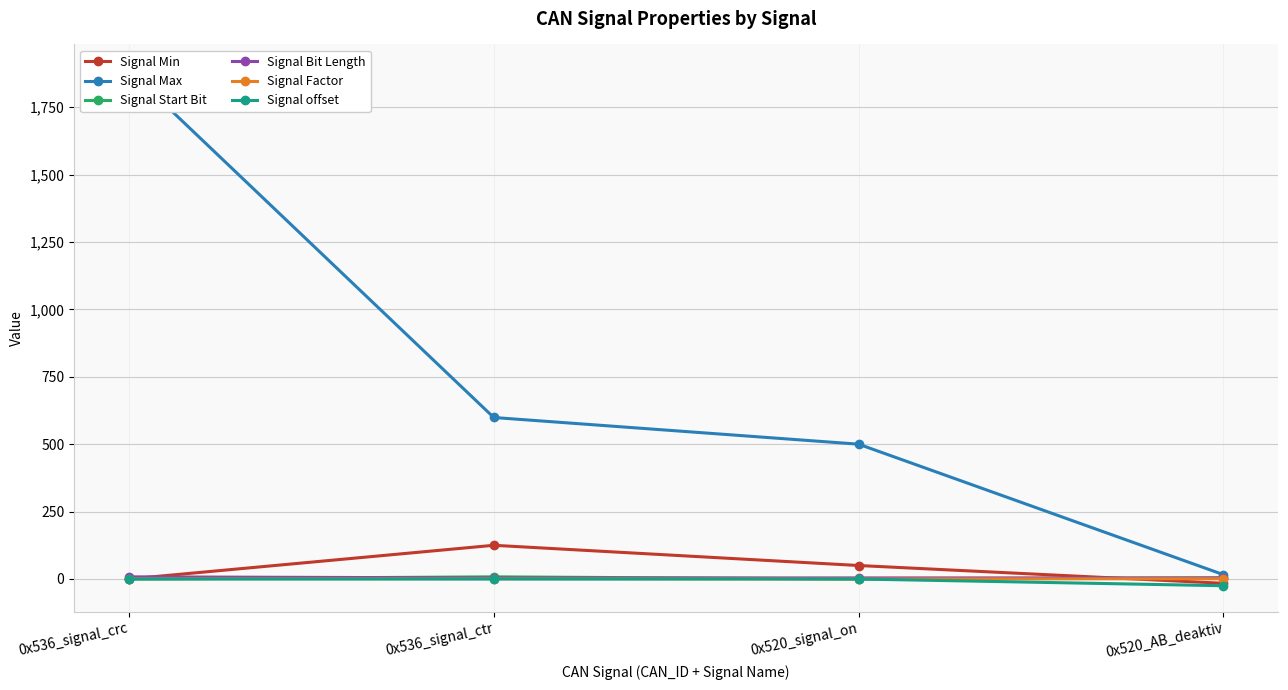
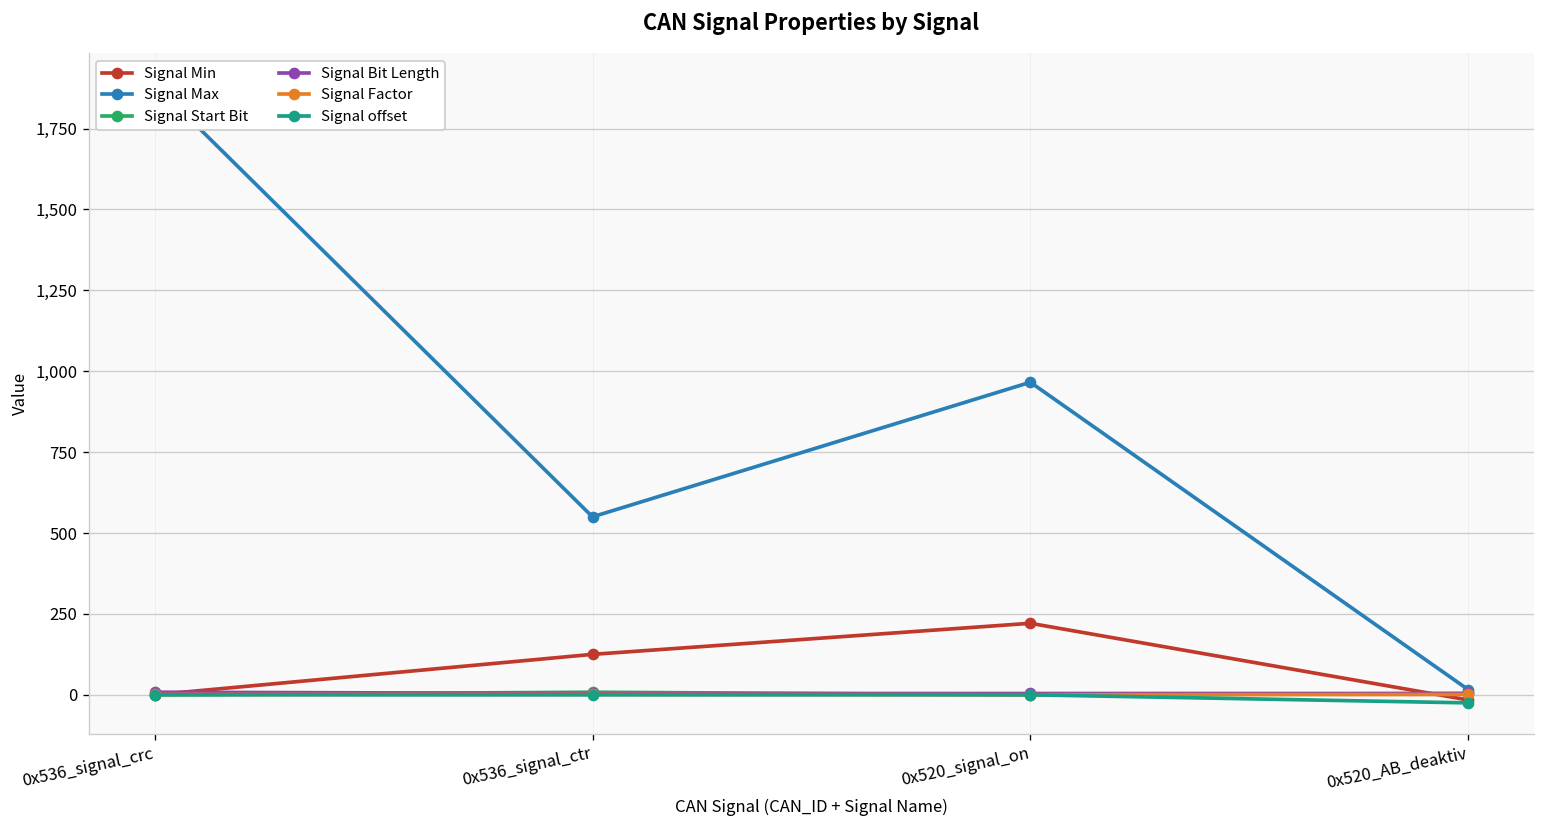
  {
    "Signal Min": {
      "0x536_signal_ctr": 130,
-     "0x520_signal_on": 50
+     "0x520_signal_on": 220
    },
    "Signal Max": {
-     "0x536_signal_ctr": 600,
-     "0x520_signal_on": 500,
+     "0x536_signal_ctr": 550,
+     "0x520_signal_on": 970,
      "0x520_AB_deaktiv": 20
    }
  }
